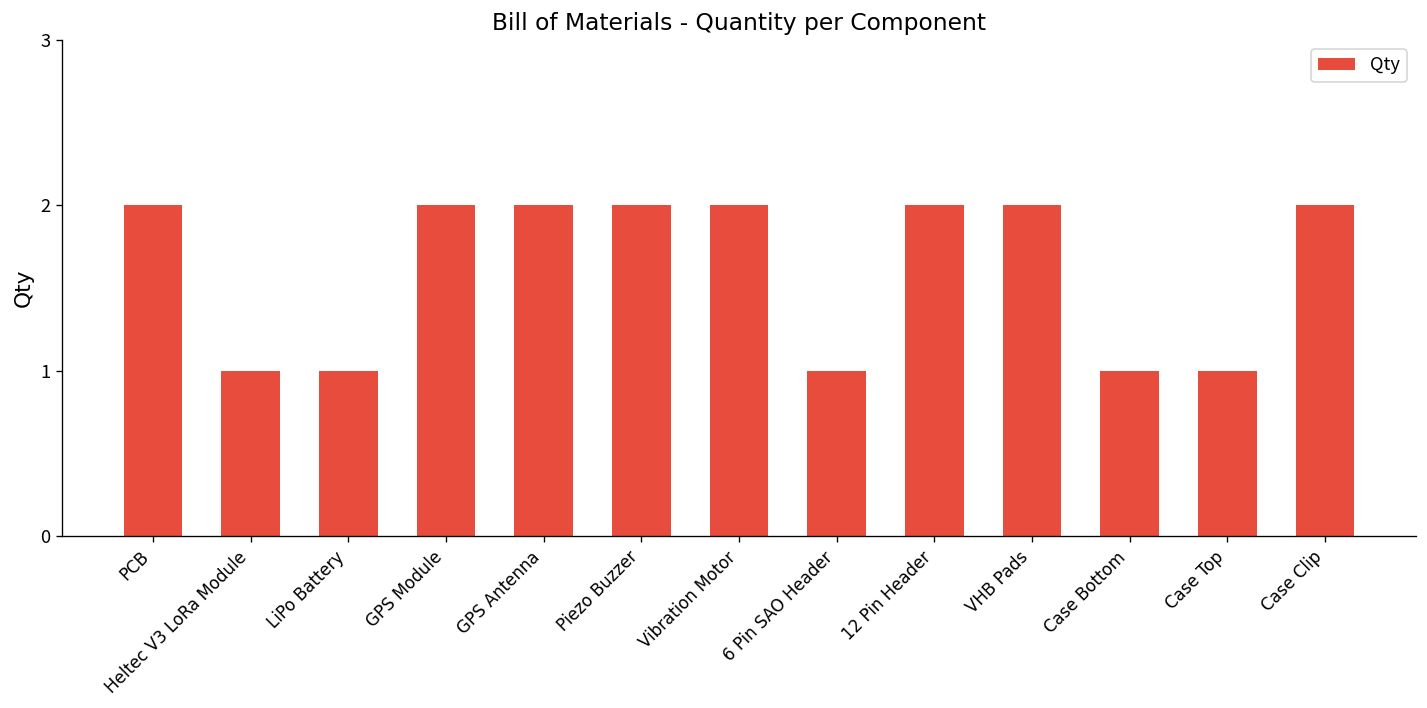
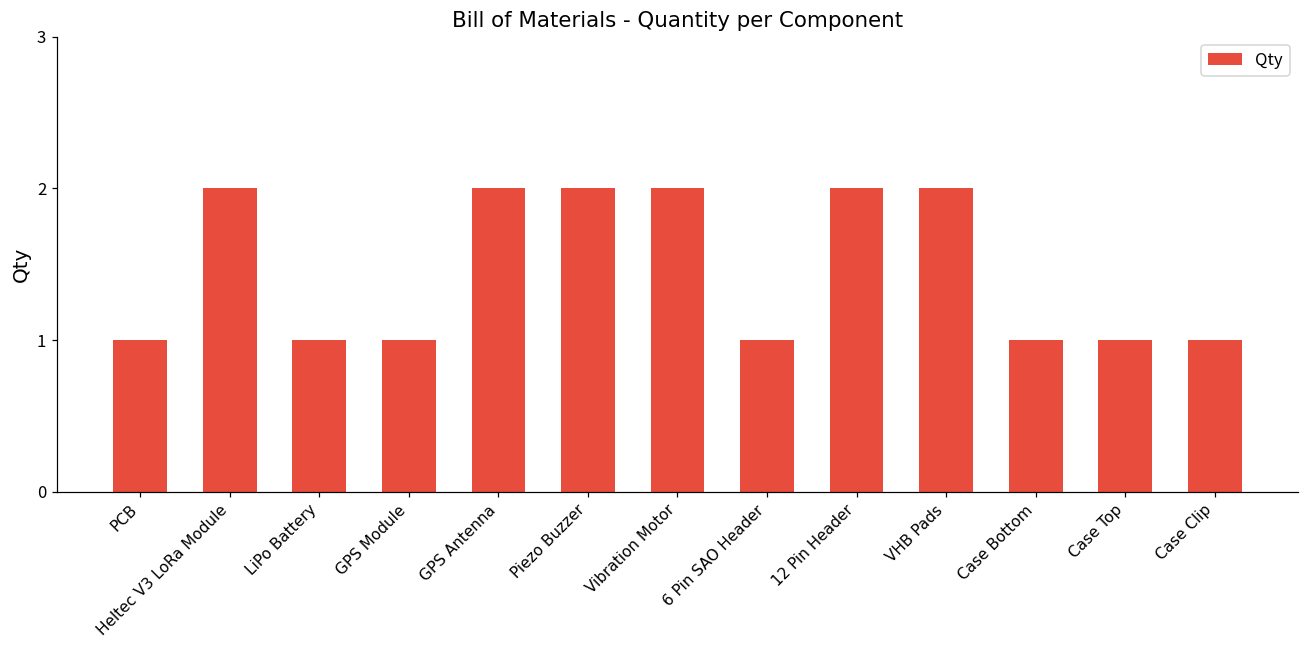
  {
-   "PCB": 2,
-   "Heltec V3 LoRa Module": 1,
+   "PCB": 1,
+   "Heltec V3 LoRa Module": 2,
    "LiPo Battery": 1,
-   "GPS Module": 2,
+   "GPS Module": 1,
    "GPS Antenna": 2,
    "Piezo Buzzer": 2,
    "Vibration Motor": 2,
    "6 Pin SAO Header": 1,
    "12 Pin Header": 2,
    "VHB Pads": 2,
    "Case Bottom": 1,
    "Case Top": 1,
-   "Case Clip": 2
+   "Case Clip": 1
  }
